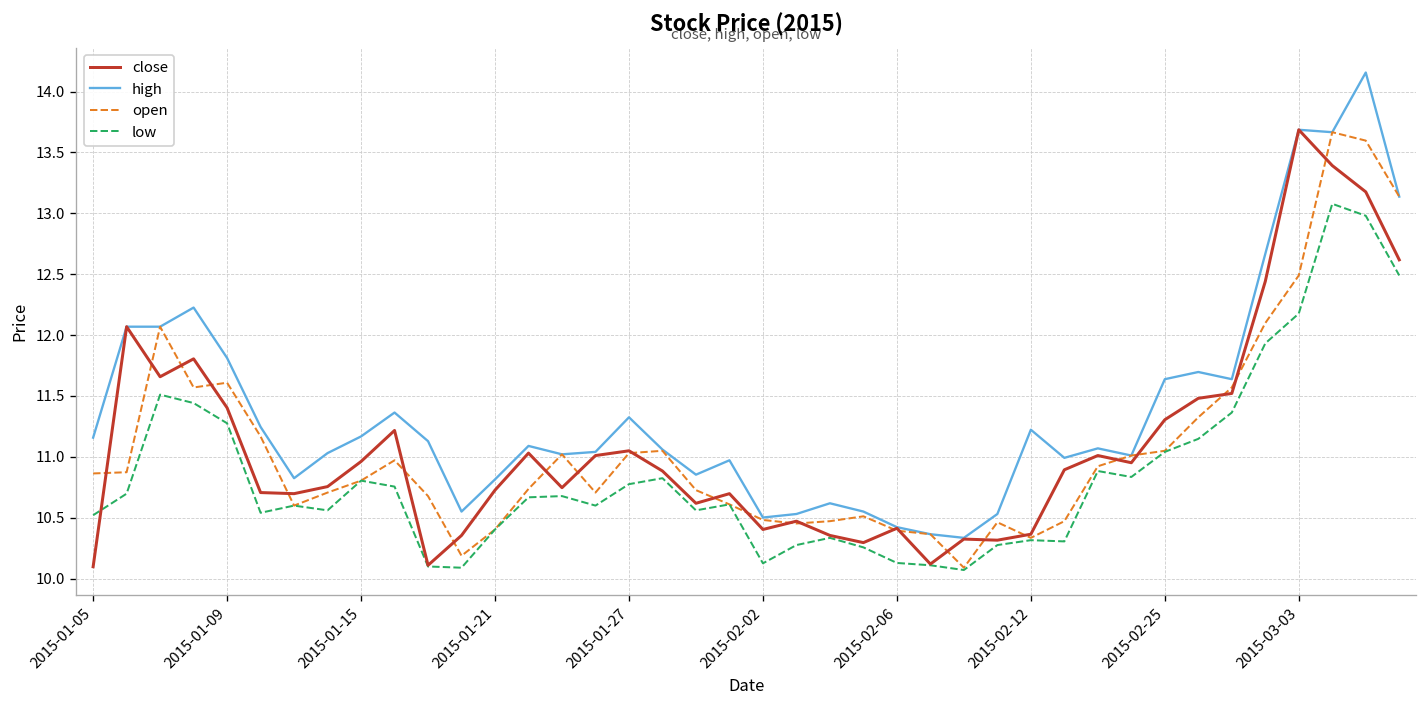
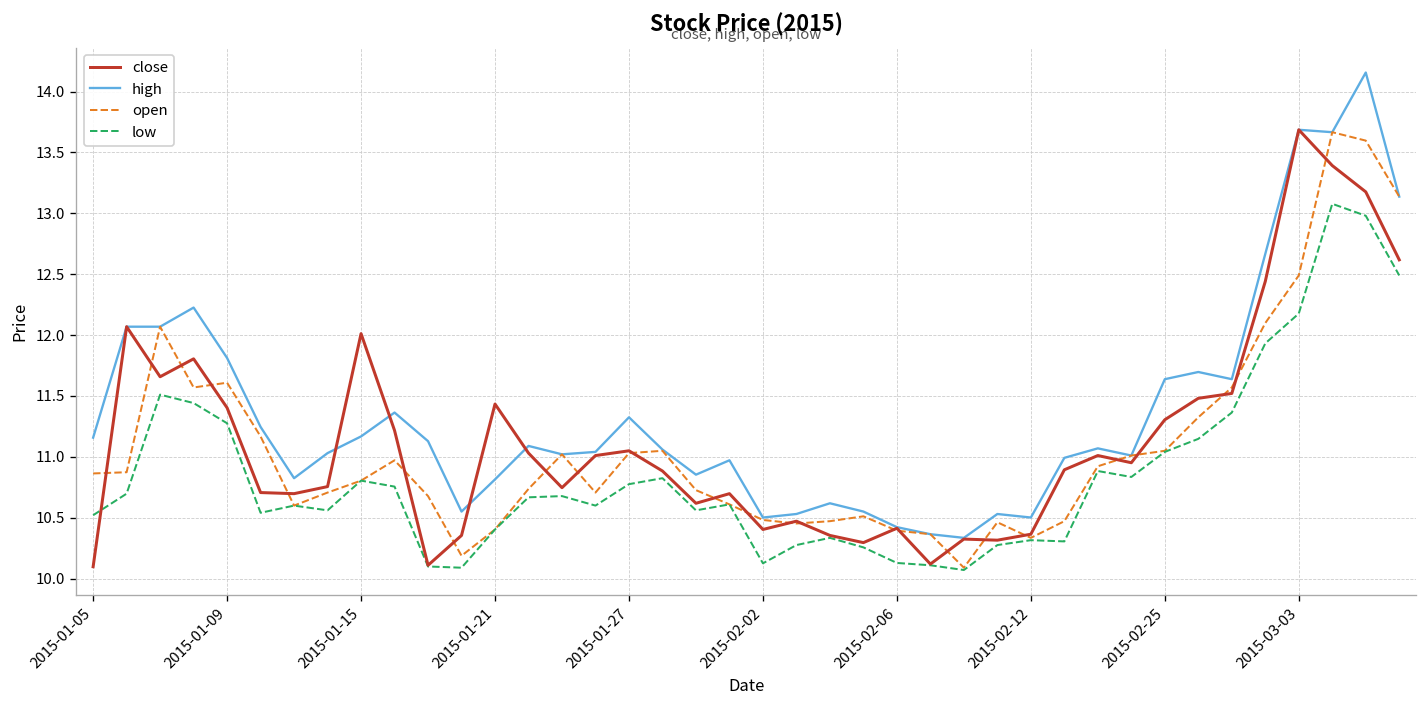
  {
    "close": {
      "2015-01-05": 10.10,
      "2015-01-09": 11.40,
-     "2015-01-15": 10.96,
-     "2015-01-21": 10.73,
+     "2015-01-15": 12.01,
+     "2015-01-21": 11.43,
      "2015-02-02": 10.40,
      "2015-02-12": 10.37,
      "2015-02-25": 11.31
    },
    "high": {
      "2015-01-05": 11.16,
      "2015-01-09": 11.81,
      "2015-01-15": 11.17,
      "2015-01-21": 10.82,
      "2015-01-27": 11.33,
-     "2015-02-12": 11.22,
+     "2015-02-12": 10.50,
      "2015-02-25": 11.64
    },
    "open": {
      "2015-01-05": 10.86,
      "2015-01-09": 11.61,
      "2015-03-03": 12.49
    },
    "low": {
      "2015-01-05": 10.52,
      "2015-01-09": 11.28,
      "2015-01-27": 10.78,
      "2015-02-02": 10.13,
      "2015-02-06": 10.13,
      "2015-03-03": 12.18
    }
  }
